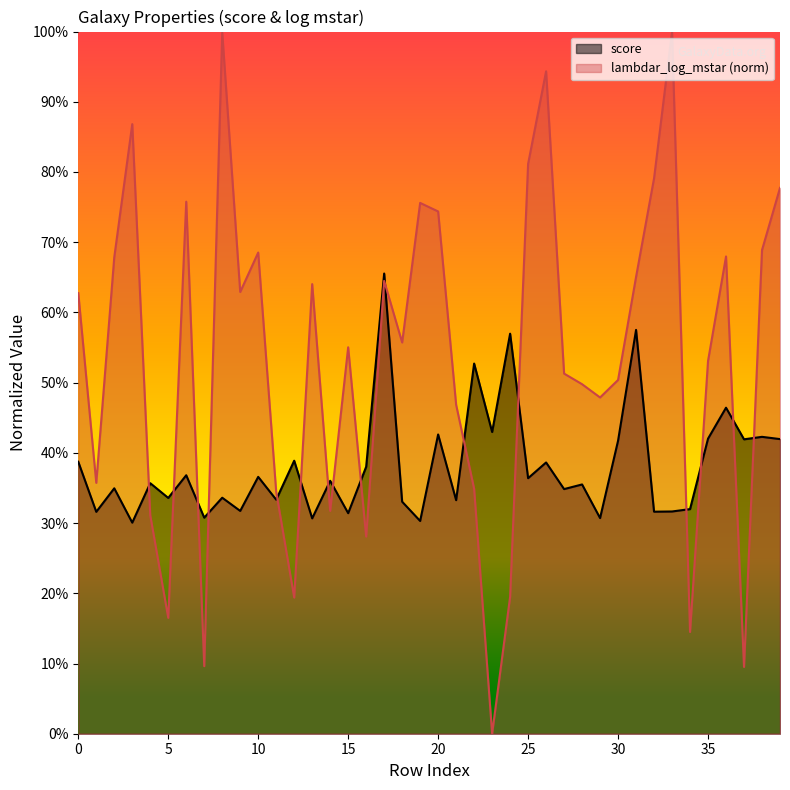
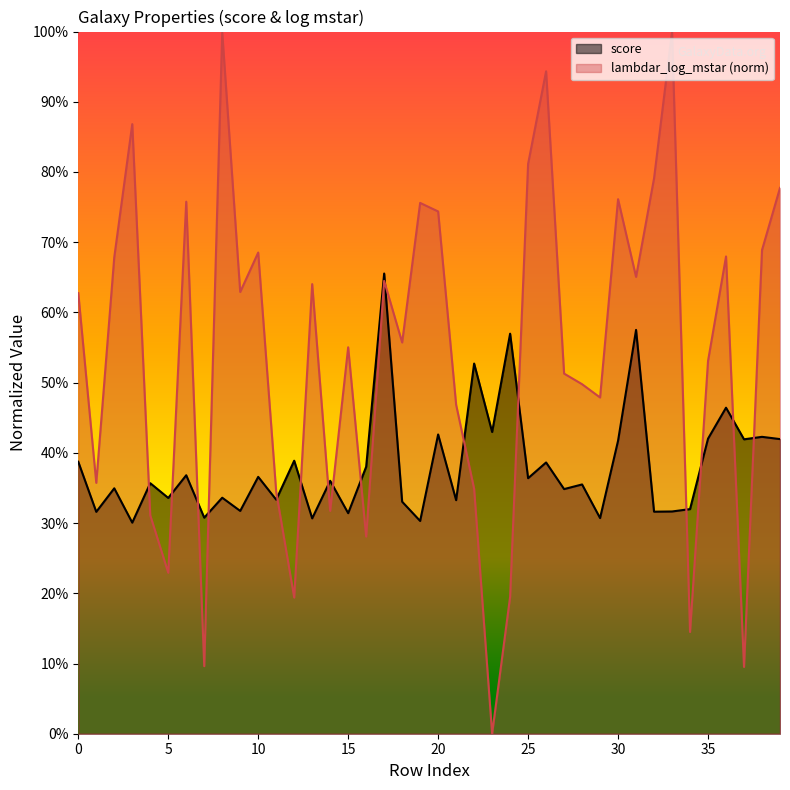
  {
    "score": {
      "0": "39%",
      "5": "34%",
      "10": "37%",
      "15": "31%",
      "20": "43%",
      "25": "36%",
      "30": "42%",
      "35": "42%"
    },
    "lambdar_log_mstar (norm)": {
      "0": "63%",
-     "5": "17%",
+     "5": "23%",
      "10": "69%",
      "15": "55%",
      "20": "74%",
      "25": "81%",
-     "30": "50%",
+     "30": "76%",
      "35": "53%"
    }
  }
